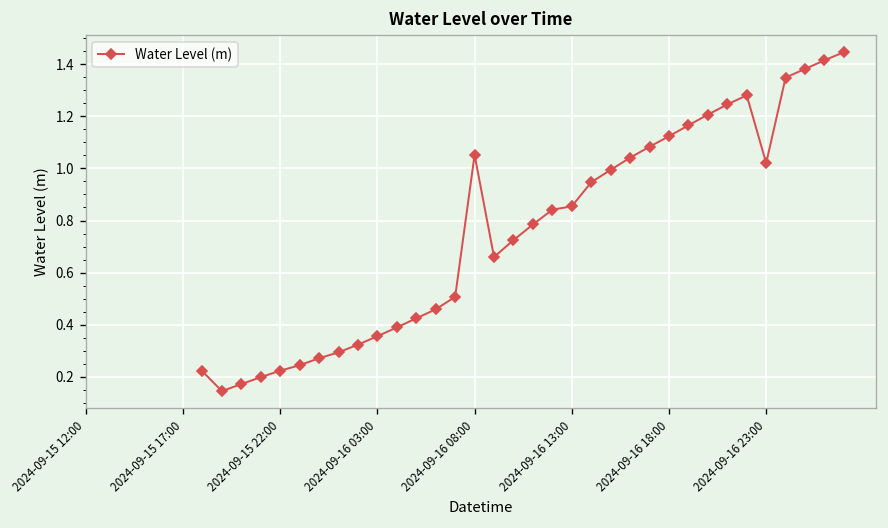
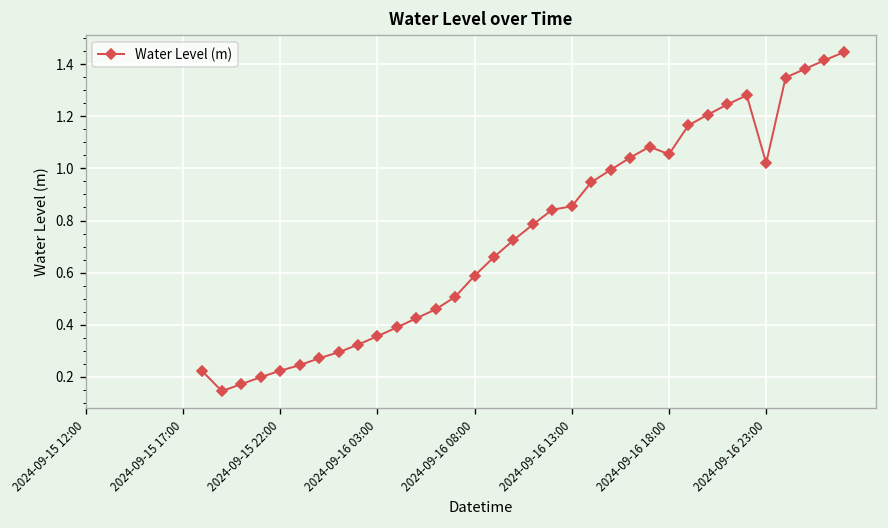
  {
    "2024-09-15 22:00": 0.22,
    "2024-09-16 03:00": 0.36,
-   "2024-09-16 08:00": 1.05,
+   "2024-09-16 08:00": 0.59,
    "2024-09-16 13:00": 0.85,
-   "2024-09-16 18:00": 1.12,
+   "2024-09-16 18:00": 1.05,
    "2024-09-16 23:00": 1.02
  }
